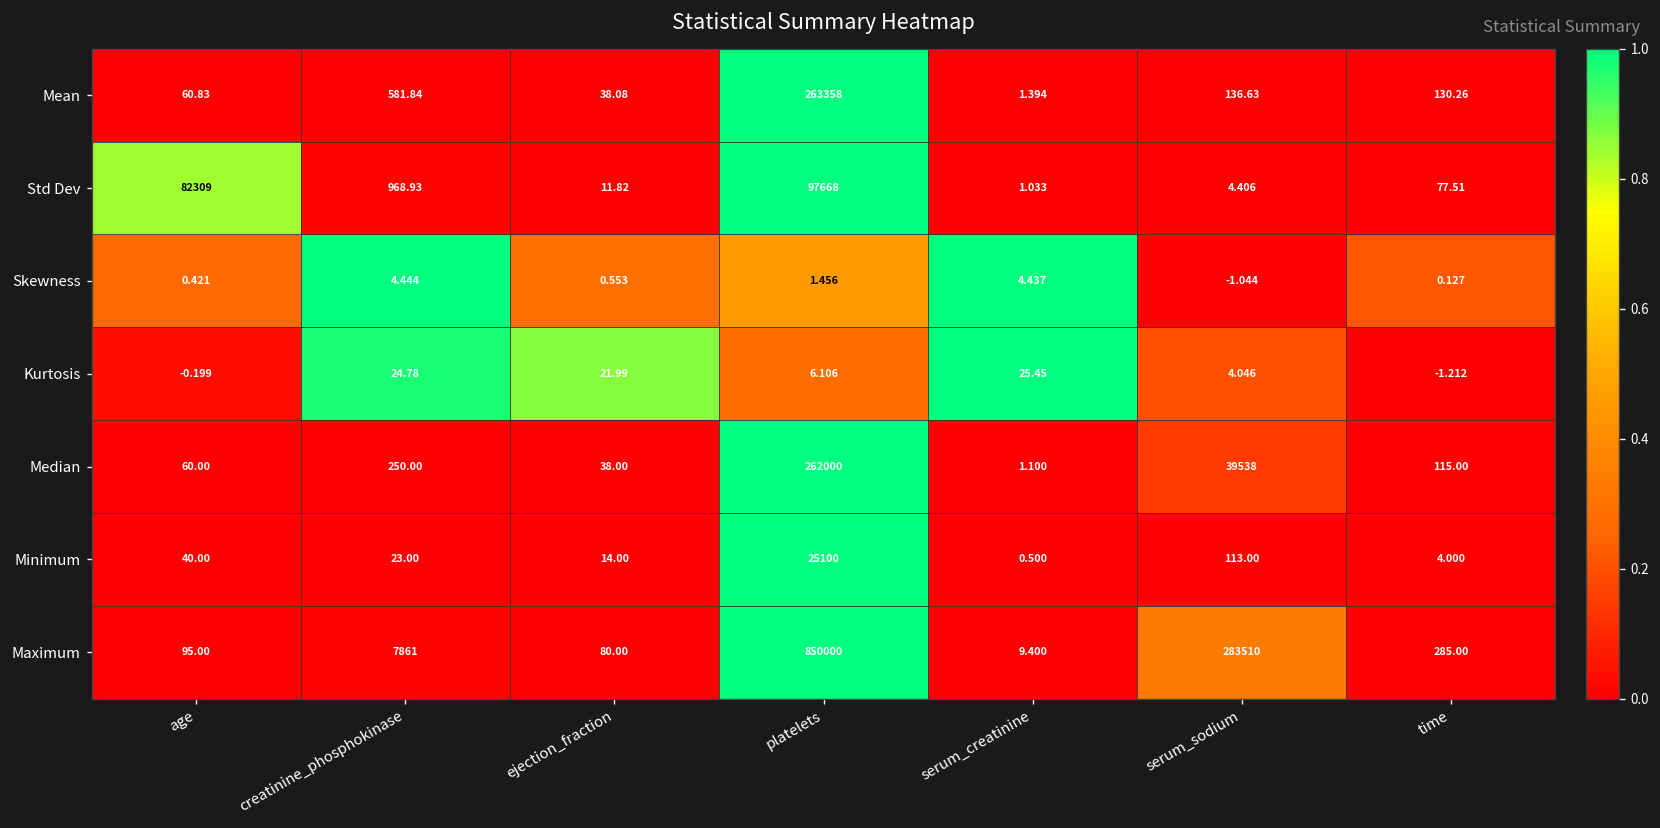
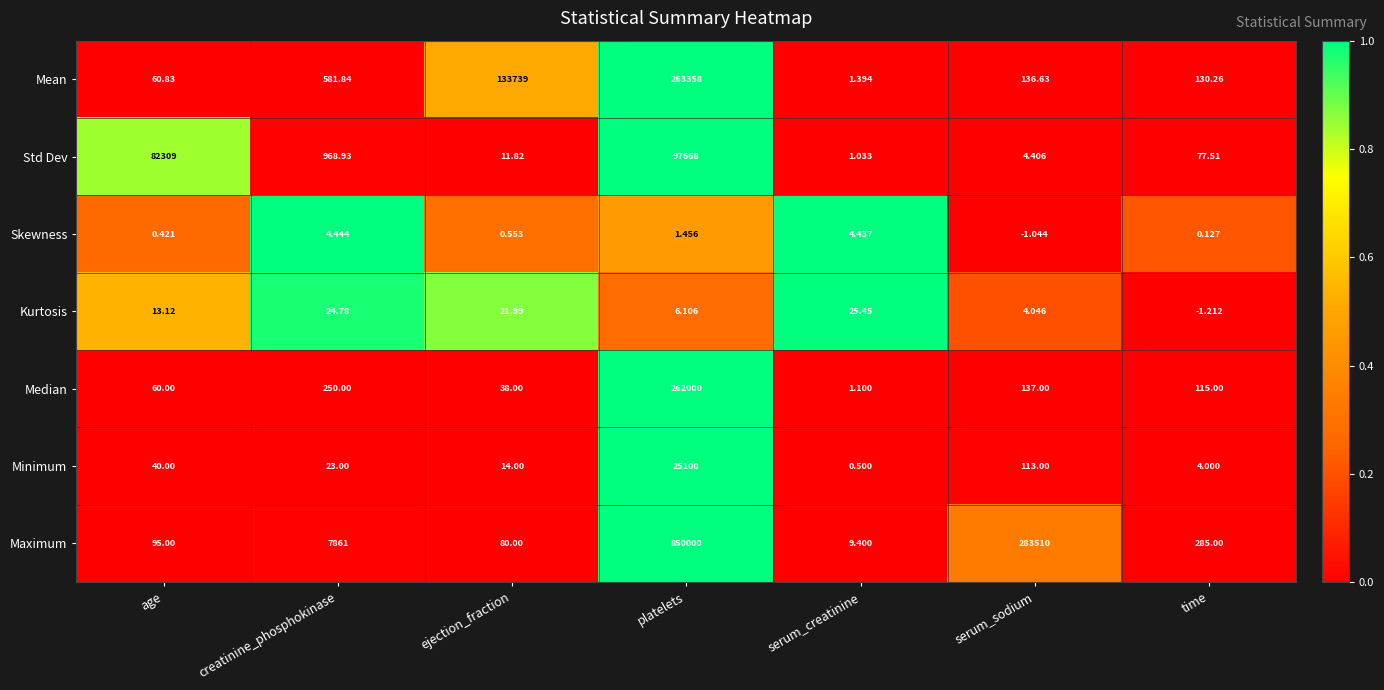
  {
    "Mean": {
      "age": 60.83,
      "creatinine_phosphokinase": 581.84,
-     "ejection_fraction": 38.08,
+     "ejection_fraction": 133739,
      "platelets": 263358,
      "serum_creatinine": 1.394,
      "serum_sodium": 136.63,
      "time": 130.26
    },
    "Std Dev": {
      "age": 82309,
      "creatinine_phosphokinase": 968.93,
      "ejection_fraction": 11.82,
      "platelets": 97668,
      "serum_creatinine": 1.033,
      "serum_sodium": 4.406,
      "time": 77.51
    },
    "Skewness": {
      "age": 0.421,
      "creatinine_phosphokinase": 4.444,
      "ejection_fraction": 0.553,
      "platelets": 1.456,
      "serum_creatinine": 4.437,
      "serum_sodium": -1.044,
      "time": 0.127
    },
    "Kurtosis": {
-     "age": -0.199,
+     "age": 13.12,
      "creatinine_phosphokinase": 24.78,
      "ejection_fraction": 21.99,
      "platelets": 6.106,
      "serum_creatinine": 25.45,
      "serum_sodium": 4.046,
      "time": -1.212
    },
    "Median": {
      "age": 60.00,
      "creatinine_phosphokinase": 250.00,
      "ejection_fraction": 38.00,
      "platelets": 262000,
      "serum_creatinine": 1.100,
-     "serum_sodium": 39538,
+     "serum_sodium": 137.00,
      "time": 115.00
    },
    "Minimum": {
      "age": 40.00,
      "creatinine_phosphokinase": 23.00,
      "ejection_fraction": 14.00,
      "platelets": 25100,
      "serum_creatinine": 0.500,
      "serum_sodium": 113.00,
      "time": 4.000
    },
    "Maximum": {
      "age": 95.00,
      "creatinine_phosphokinase": 7861,
      "ejection_fraction": 80.00,
      "platelets": 850000,
      "serum_creatinine": 9.400,
      "serum_sodium": 283510,
      "time": 285.00
    }
  }
